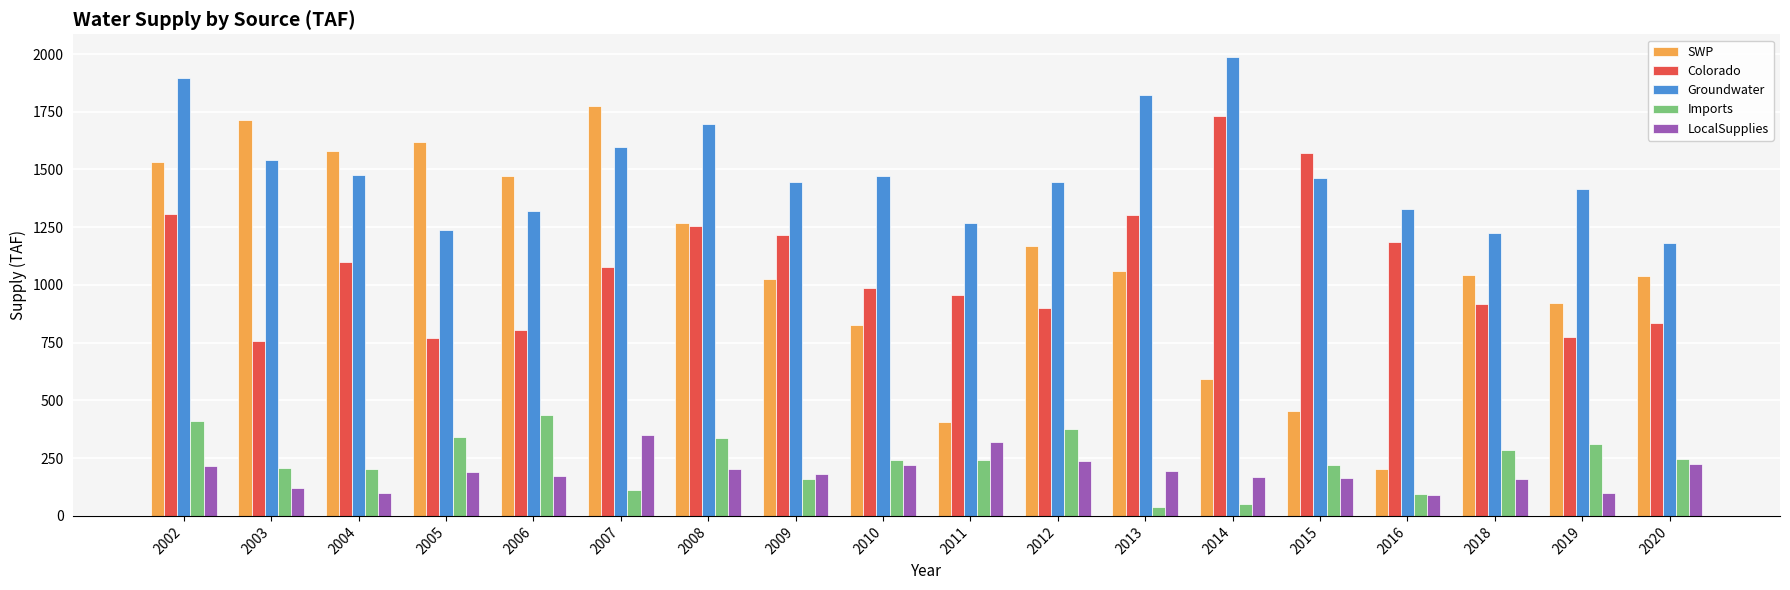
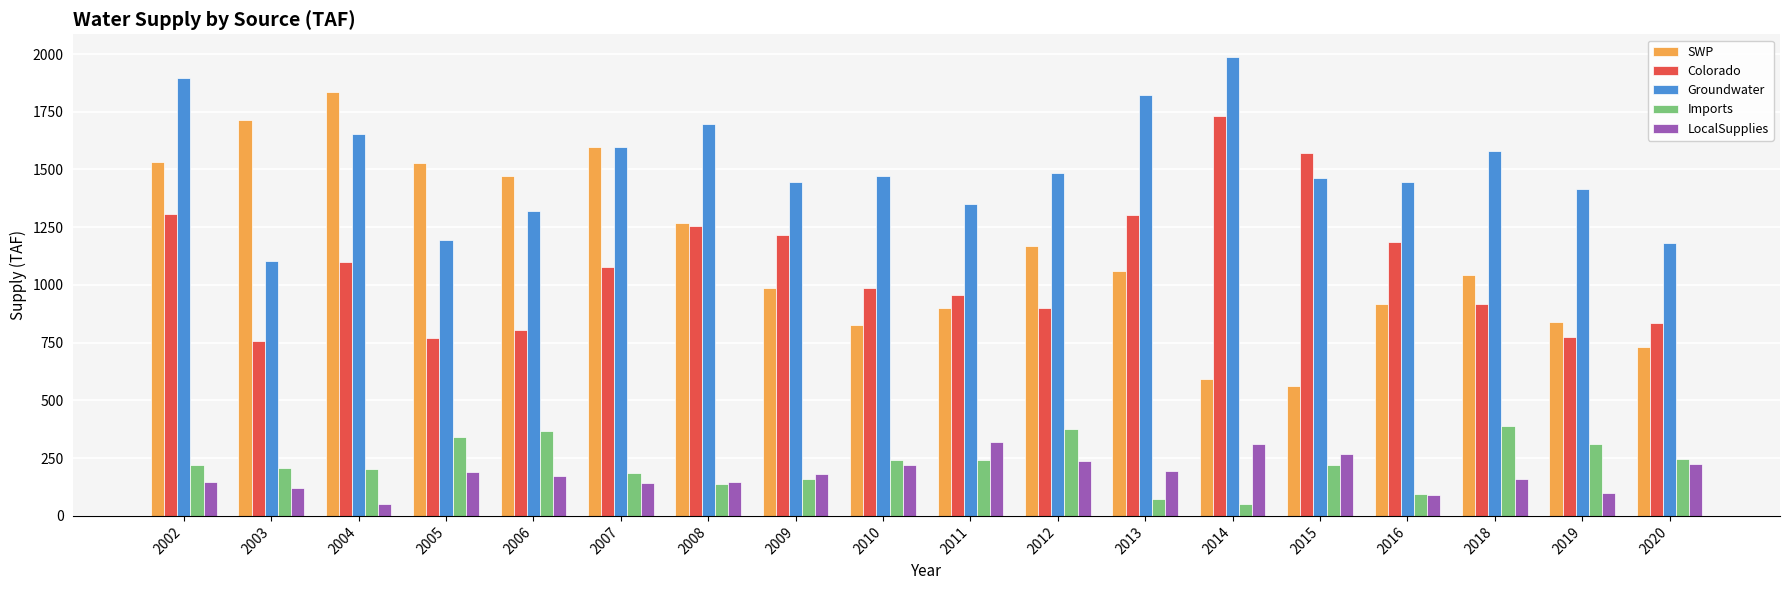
  {
    "SWP": {
      "2002": 1530,
      "2003": 1710,
-     "2004": 1580,
-     "2005": 1620,
+     "2004": 1840,
+     "2005": 1530,
      "2006": 1470,
-     "2007": 1770,
+     "2007": 1600,
      "2008": 1270,
-     "2009": 1030,
+     "2009": 990,
      "2010": 830,
-     "2011": 410,
+     "2011": 900,
      "2012": 1170,
      "2013": 1060,
      "2014": 590,
-     "2015": 460,
-     "2016": 200,
+     "2015": 560,
+     "2016": 920,
      "2018": 1040,
-     "2019": 920,
-     "2020": 1040
+     "2019": 840,
+     "2020": 730
    },
    "Colorado": {
      "2002": 1310,
      "2003": 760,
      "2004": 1100,
      "2005": 770,
      "2006": 810,
      "2007": 1080,
      "2008": 1250,
      "2009": 1220,
      "2010": 990,
      "2011": 960,
      "2012": 900,
      "2013": 1300,
      "2014": 1730,
      "2015": 1570,
      "2016": 1190,
      "2018": 920,
      "2019": 780,
      "2020": 830
    },
    "Groundwater": {
      "2002": 1900,
-     "2003": 1540,
-     "2004": 1480,
-     "2005": 1240,
+     "2003": 1100,
+     "2004": 1650,
+     "2005": 1200,
      "2006": 1320,
      "2007": 1600,
      "2008": 1700,
      "2009": 1450,
      "2010": 1470,
-     "2011": 1270,
-     "2012": 1450,
+     "2011": 1350,
+     "2012": 1480,
      "2013": 1820,
      "2014": 1990,
      "2015": 1460,
-     "2016": 1330,
-     "2018": 1230,
+     "2016": 1440,
+     "2018": 1580,
      "2019": 1410,
      "2020": 1180
    },
    "Imports": {
-     "2002": 410,
+     "2002": 220,
      "2003": 210,
      "2004": 200,
      "2005": 340,
-     "2006": 440,
-     "2007": 110,
-     "2008": 340,
+     "2006": 370,
+     "2007": 190,
+     "2008": 140,
      "2009": 160,
      "2010": 240,
      "2011": 240,
      "2012": 380,
-     "2013": 40,
+     "2013": 70,
      "2014": 50,
      "2015": 220,
      "2016": 100,
-     "2018": 280,
+     "2018": 390,
      "2019": 310,
      "2020": 250
    },
    "LocalSupplies": {
-     "2002": 210,
+     "2002": 140,
      "2003": 120,
-     "2004": 100,
+     "2004": 50,
      "2005": 190,
      "2006": 170,
-     "2007": 350,
-     "2008": 200,
+     "2007": 140,
+     "2008": 150,
      "2009": 180,
      "2010": 220,
      "2011": 320,
      "2012": 240,
      "2013": 200,
-     "2014": 170,
-     "2015": 160,
+     "2014": 310,
+     "2015": 270,
      "2016": 90,
      "2018": 160,
      "2019": 100,
      "2020": 220
    }
  }
